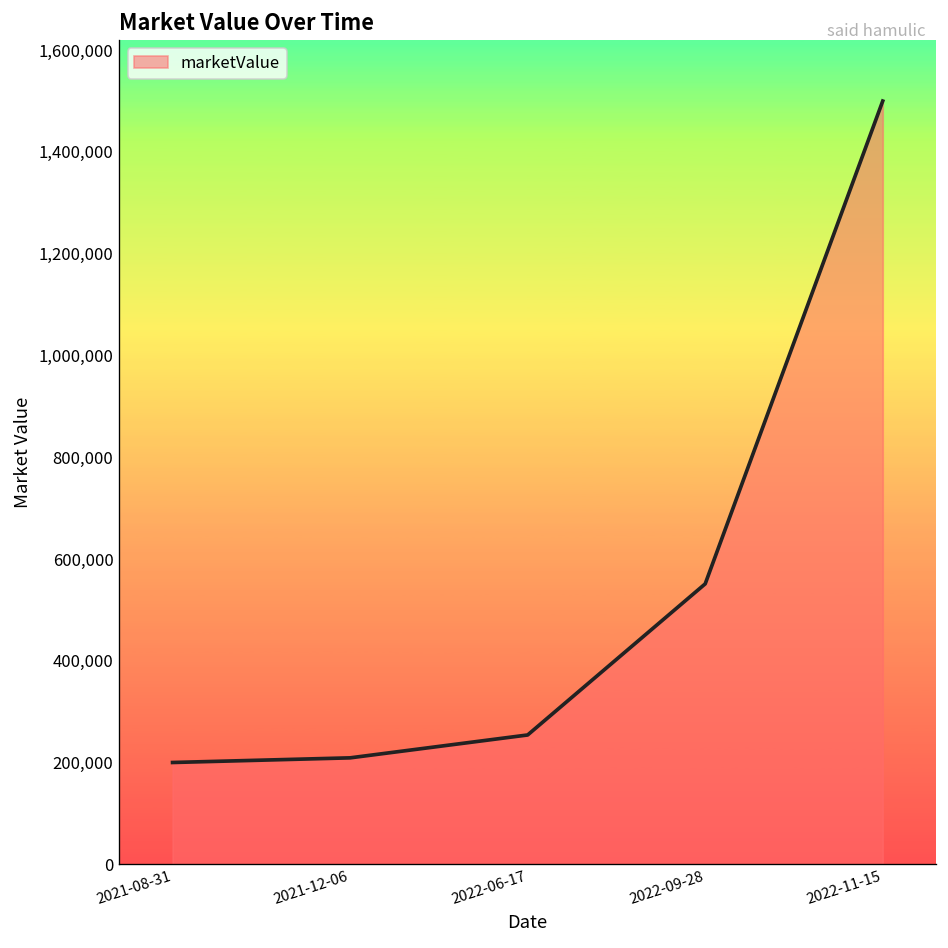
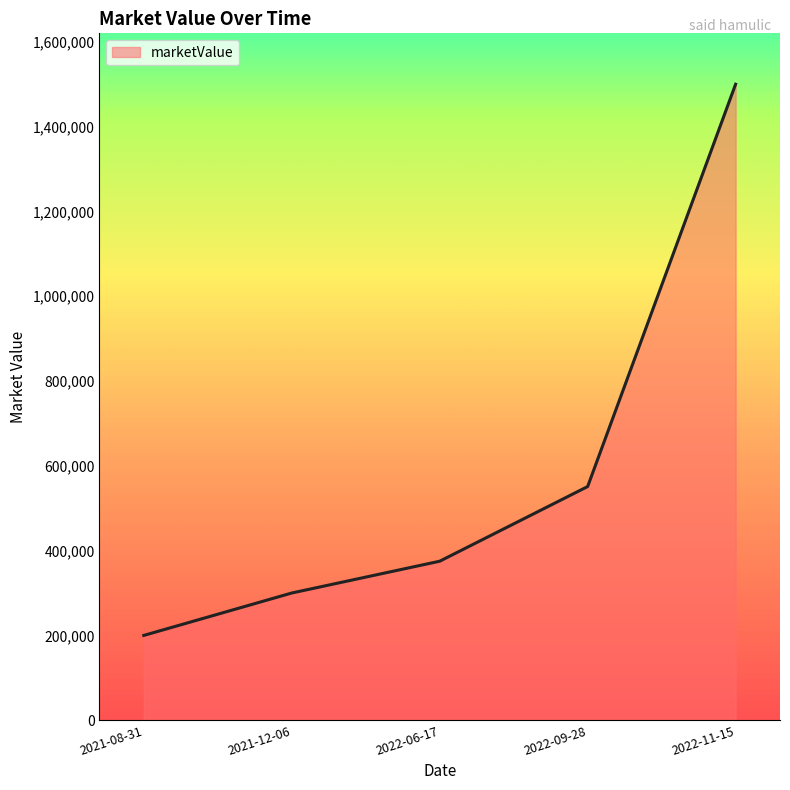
  {
    "2021-08-31": "200,000",
-   "2021-12-06": "210,000",
-   "2022-06-17": "250,000",
+   "2021-12-06": "300,000",
+   "2022-06-17": "380,000",
    "2022-09-28": "550,000",
    "2022-11-15": "1,500,000"
  }
